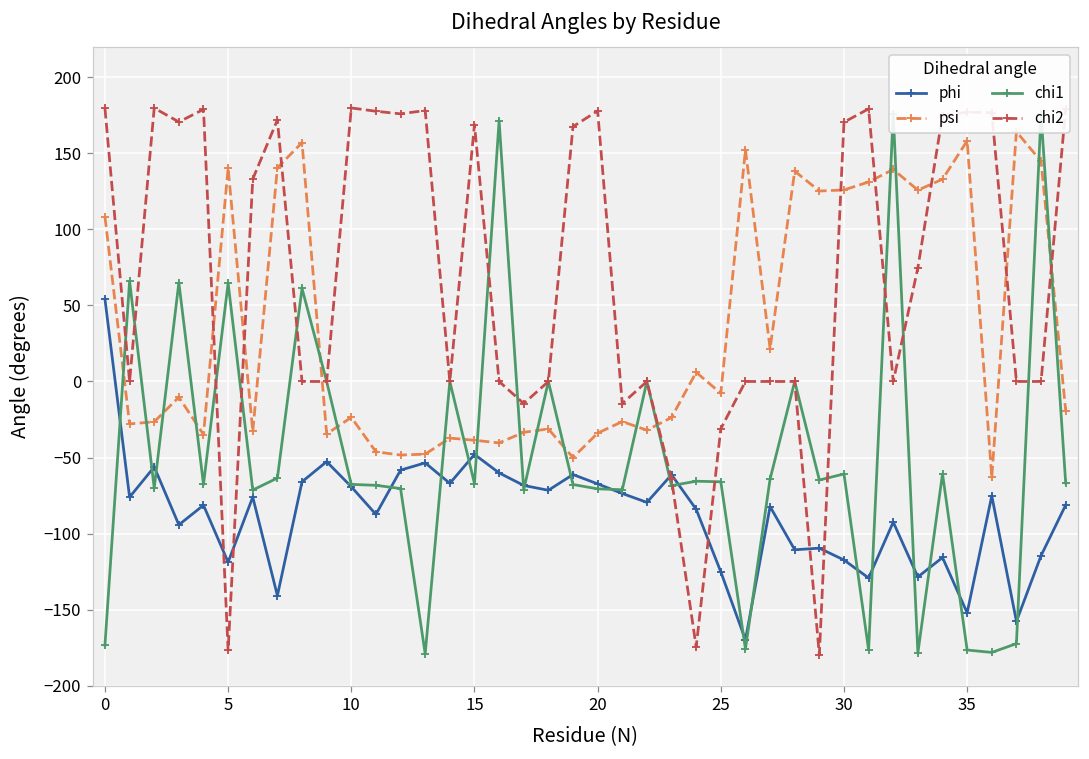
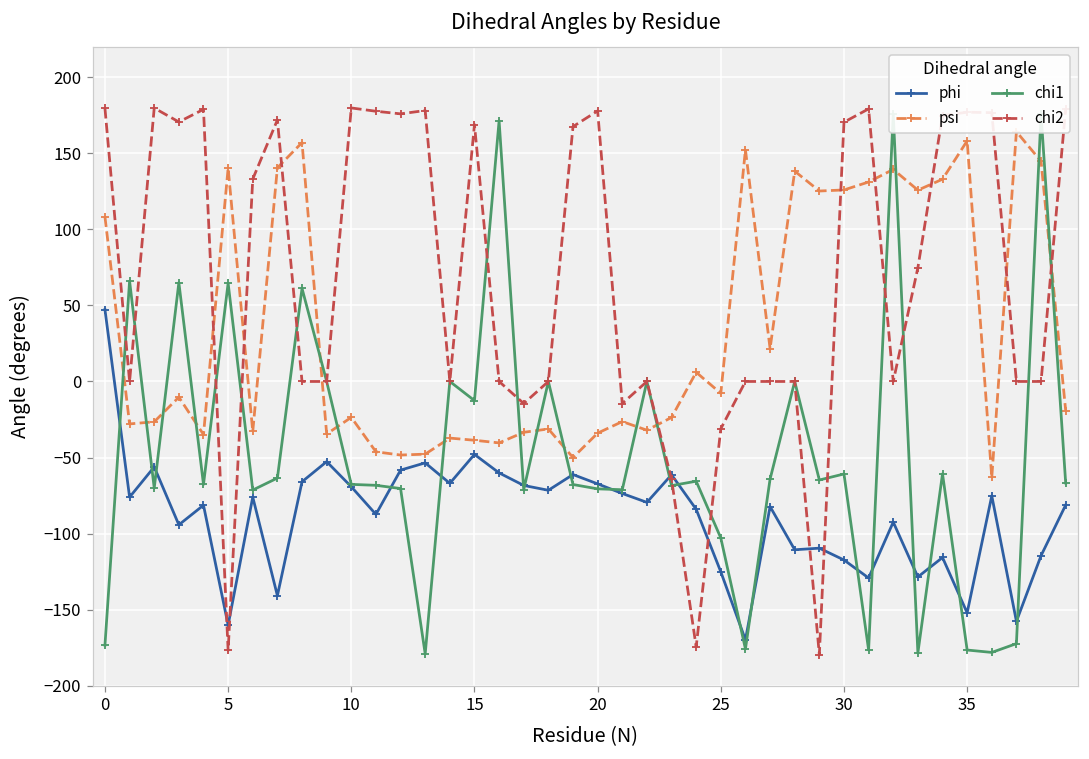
  {
    "phi": {
-     "0": 54,
-     "5": -119,
+     "0": 47,
+     "5": -160,
      "15": -48,
      "20": -67,
      "25": -125,
      "30": -117,
      "35": -152
    },
    "psi": {
      "0": 108,
      "5": 140,
      "10": -24,
      "15": -39,
      "20": -34,
      "25": -8,
      "30": 126,
      "35": 158
    },
    "chi1": {
      "0": -173,
      "5": 65,
-     "15": -67,
+     "15": -13,
      "20": -71,
-     "25": -66,
+     "25": -103,
      "30": -61,
      "35": -177
    },
    "chi2": {
      "0": 180,
      "5": -177,
      "10": 180,
      "15": 169,
      "20": 178,
      "25": -31,
      "30": 171
    }
  }
